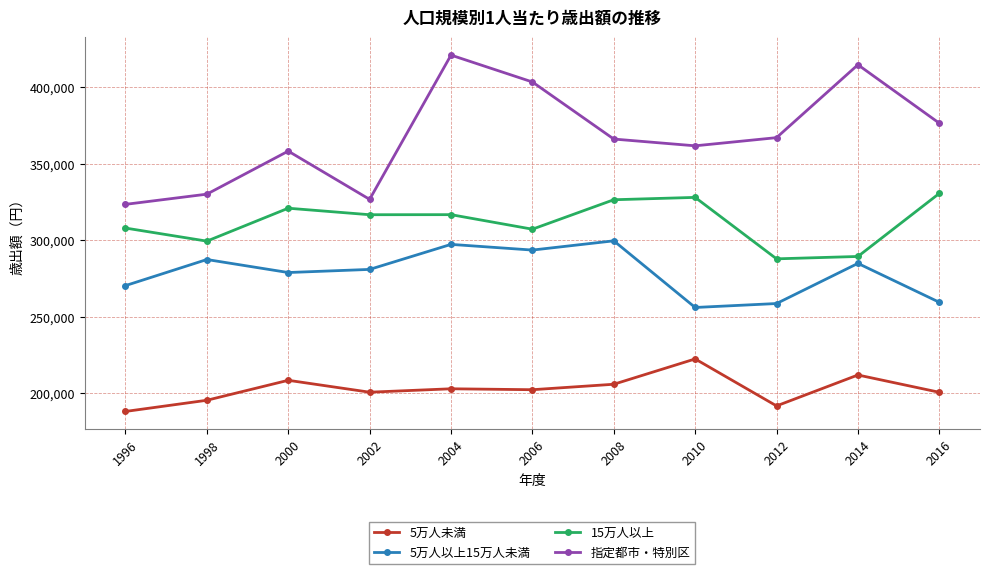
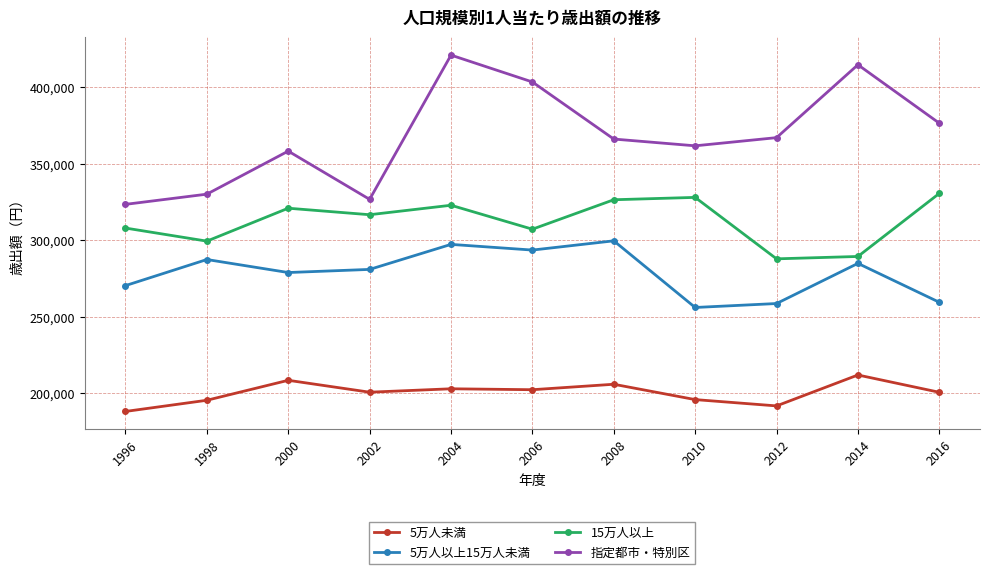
  {
    "5万人未満": {
      "1996": "188,000",
      "1998": "195,000",
      "2000": "208,000",
      "2002": "201,000",
      "2004": "203,000",
      "2006": "202,000",
      "2008": "206,000",
-     "2010": "222,000",
+     "2010": "196,000",
      "2012": "192,000",
      "2014": "212,000",
      "2016": "201,000"
    },
    "5万人以上15万人未満": {
      "1996": "270,000",
      "1998": "287,000",
      "2000": "279,000",
      "2002": "281,000",
      "2004": "297,000",
      "2006": "294,000",
      "2008": "300,000",
      "2010": "256,000",
      "2012": "259,000",
      "2014": "285,000",
      "2016": "259,000"
    },
    "15万人以上": {
      "1996": "308,000",
      "1998": "299,000",
      "2000": "321,000",
      "2002": "317,000",
-     "2004": "317,000",
+     "2004": "323,000",
      "2006": "307,000",
      "2008": "327,000",
      "2010": "328,000",
      "2012": "288,000",
      "2014": "289,000",
      "2016": "331,000"
    },
    "指定都市・特別区": {
      "1996": "324,000",
      "1998": "330,000",
      "2000": "358,000",
      "2002": "327,000",
      "2004": "421,000",
      "2006": "404,000",
      "2008": "366,000",
      "2010": "362,000",
      "2012": "367,000",
      "2014": "415,000",
      "2016": "377,000"
    }
  }
